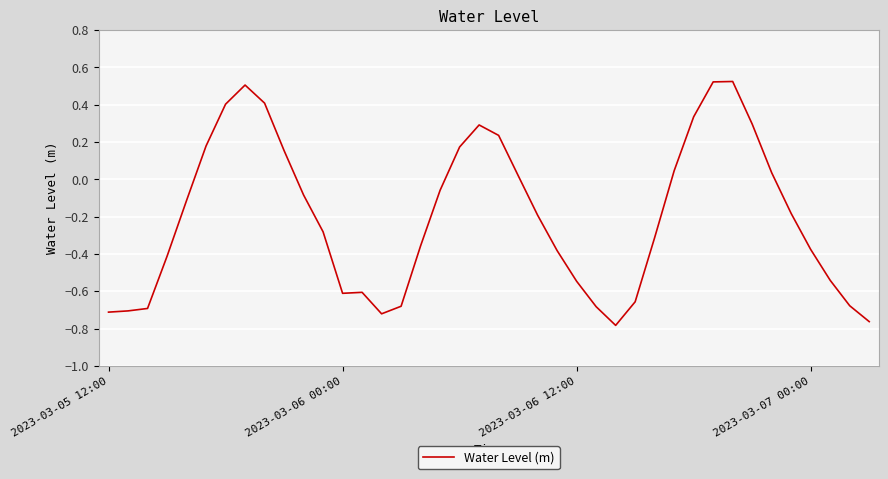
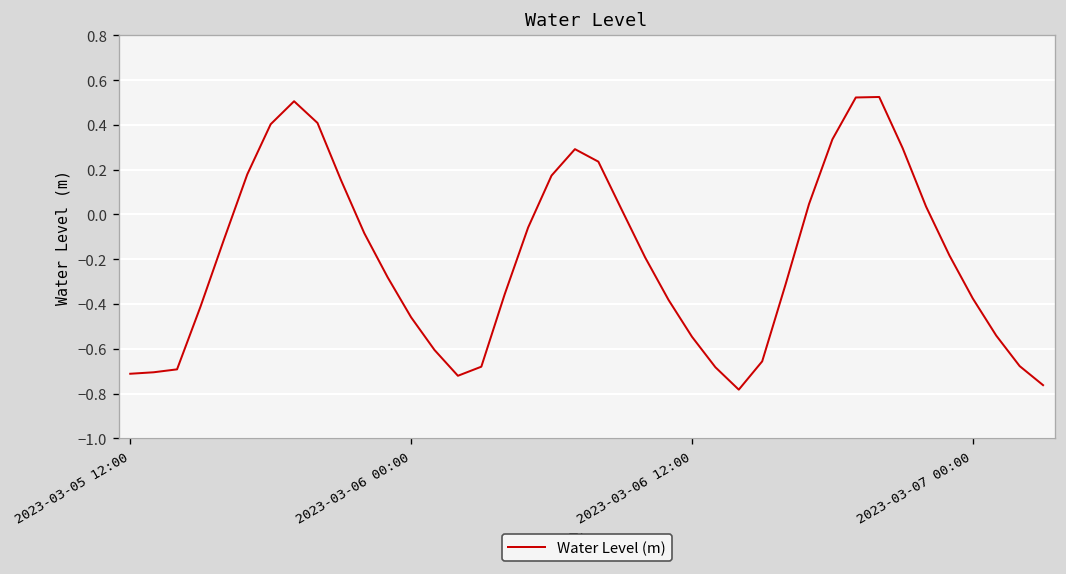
  {
    "2023-03-05 12:00": -0.71,
-   "2023-03-06 00:00": -0.61,
+   "2023-03-06 00:00": -0.46,
    "2023-03-06 12:00": -0.55,
    "2023-03-07 00:00": -0.38
  }
